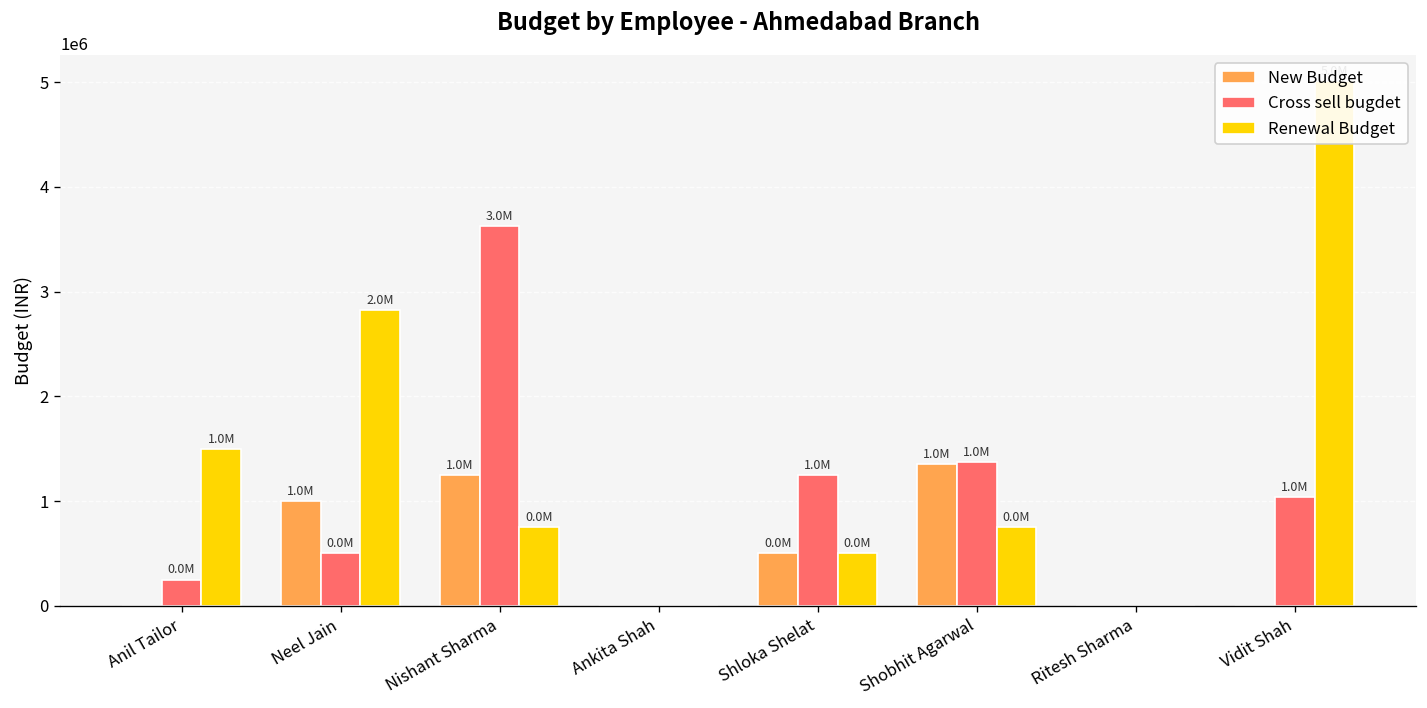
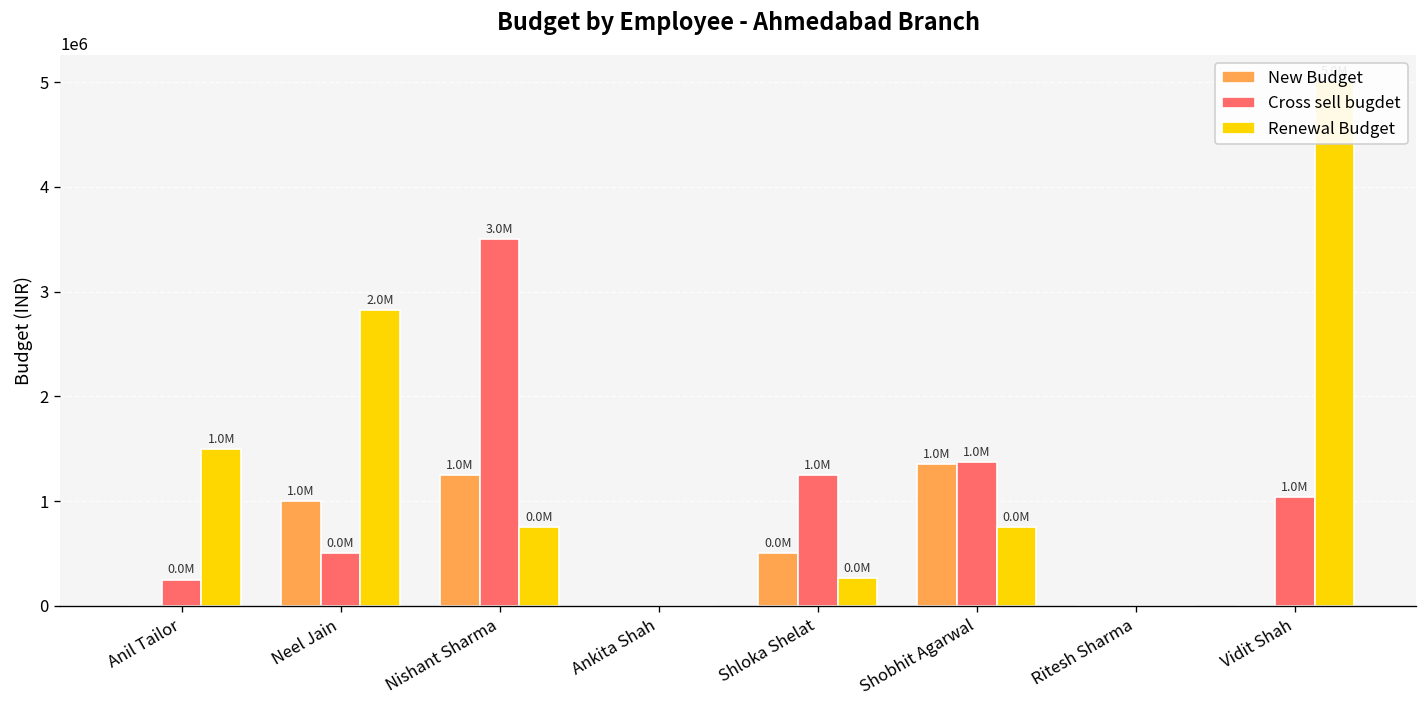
  {
    "New Budget": {
      "Neel Jain": "1.0M"
    },
    "Cross sell bugdet": {
-     "Nishant Sharma": "3600000",
+     "Nishant Sharma": "3500000",
      "Ankita Shah": "0",
      "Ritesh Sharma": "0"
    },
    "Renewal Budget": {
      "Ankita Shah": "0",
-     "Shloka Shelat": "500000",
+     "Shloka Shelat": "300000",
      "Ritesh Sharma": "0"
    }
  }
